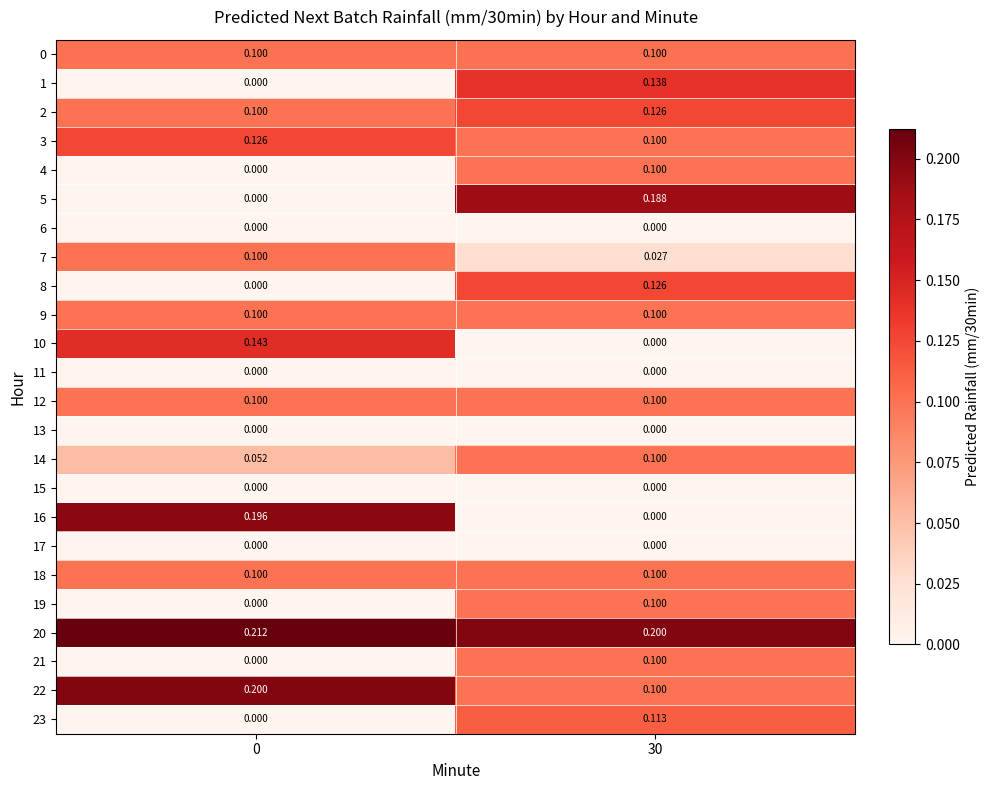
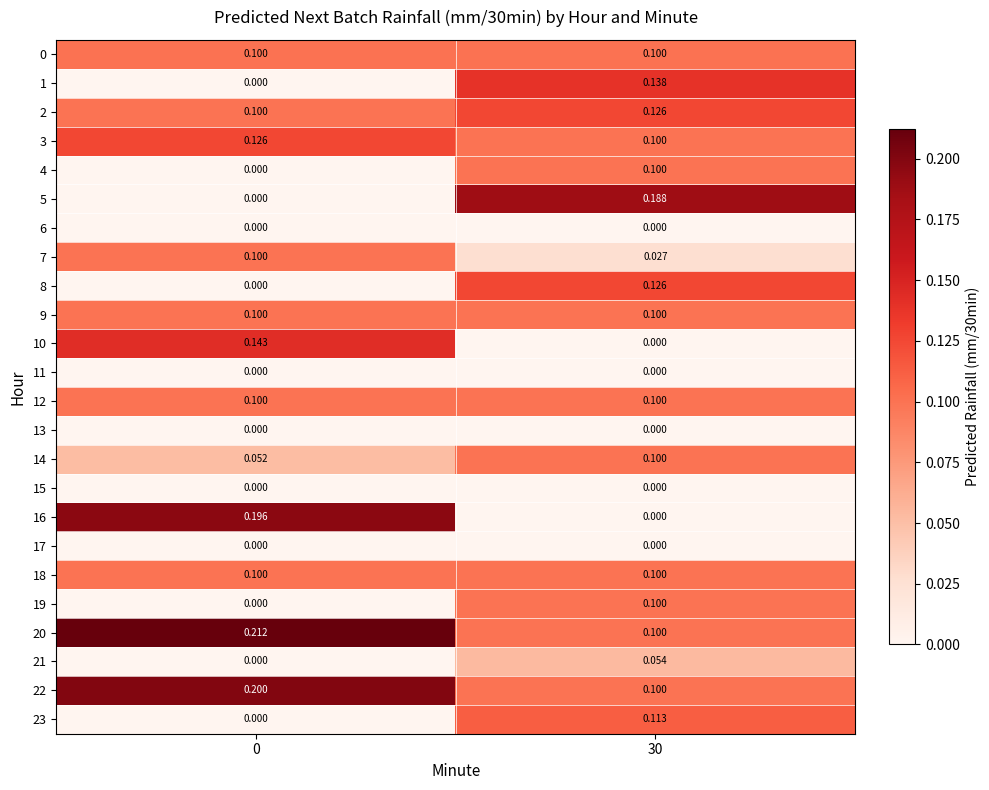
  {
    "0": {
      "0": 0.100,
      "30": 0.100
    },
    "1": {
      "0": 0.000,
      "30": 0.138
    },
    "2": {
      "0": 0.100,
      "30": 0.126
    },
    "3": {
      "0": 0.126,
      "30": 0.100
    },
    "4": {
      "0": 0.000,
      "30": 0.100
    },
    "5": {
      "0": 0.000,
      "30": 0.188
    },
    "6": {
      "0": 0.000,
      "30": 0.000
    },
    "7": {
      "0": 0.100,
      "30": 0.027
    },
    "8": {
      "0": 0.000,
      "30": 0.126
    },
    "9": {
      "0": 0.100,
      "30": 0.100
    },
    "10": {
      "0": 0.143,
      "30": 0.000
    },
    "11": {
      "0": 0.000,
      "30": 0.000
    },
    "12": {
      "0": 0.100,
      "30": 0.100
    },
    "13": {
      "0": 0.000,
      "30": 0.000
    },
    "14": {
      "0": 0.052,
      "30": 0.100
    },
    "15": {
      "0": 0.000,
      "30": 0.000
    },
    "16": {
      "0": 0.196,
      "30": 0.000
    },
    "17": {
      "0": 0.000,
      "30": 0.000
    },
    "18": {
      "0": 0.100,
      "30": 0.100
    },
    "19": {
      "0": 0.000,
      "30": 0.100
    },
    "20": {
      "0": 0.212,
-     "30": 0.200
+     "30": 0.100
    },
    "21": {
      "0": 0.000,
-     "30": 0.100
+     "30": 0.054
    },
    "22": {
      "0": 0.200,
      "30": 0.100
    },
    "23": {
      "0": 0.000,
      "30": 0.113
    }
  }
